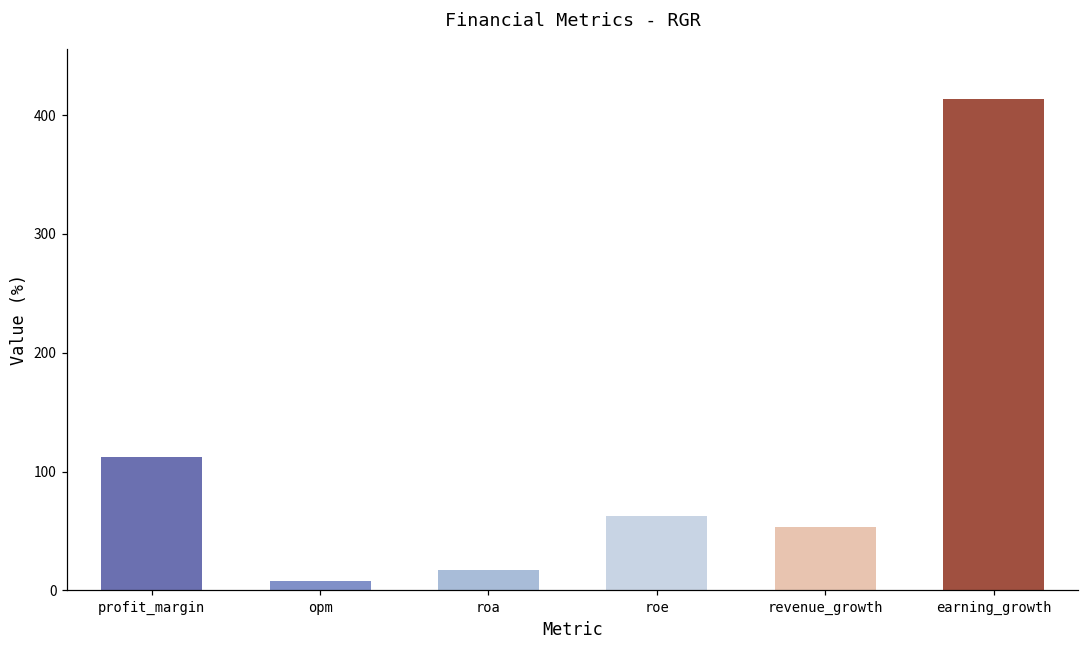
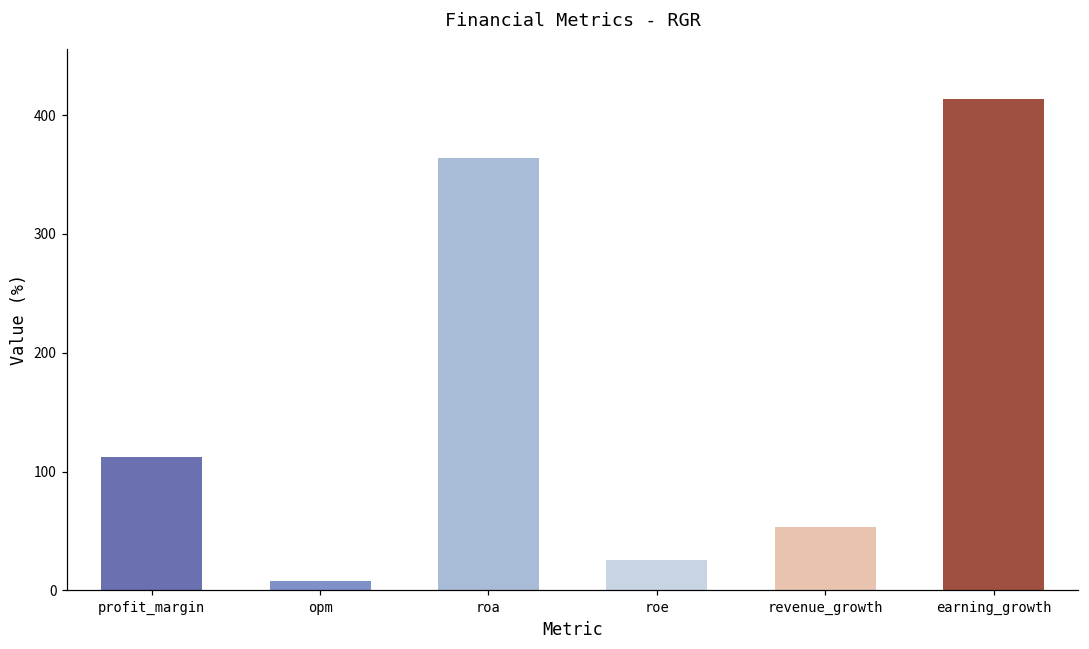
  {
    "profit_margin": 112,
    "opm": 8,
-   "roa": 17,
-   "roe": 62,
+   "roa": 364,
+   "roe": 26,
    "revenue_growth": 53,
    "earning_growth": 414
  }
